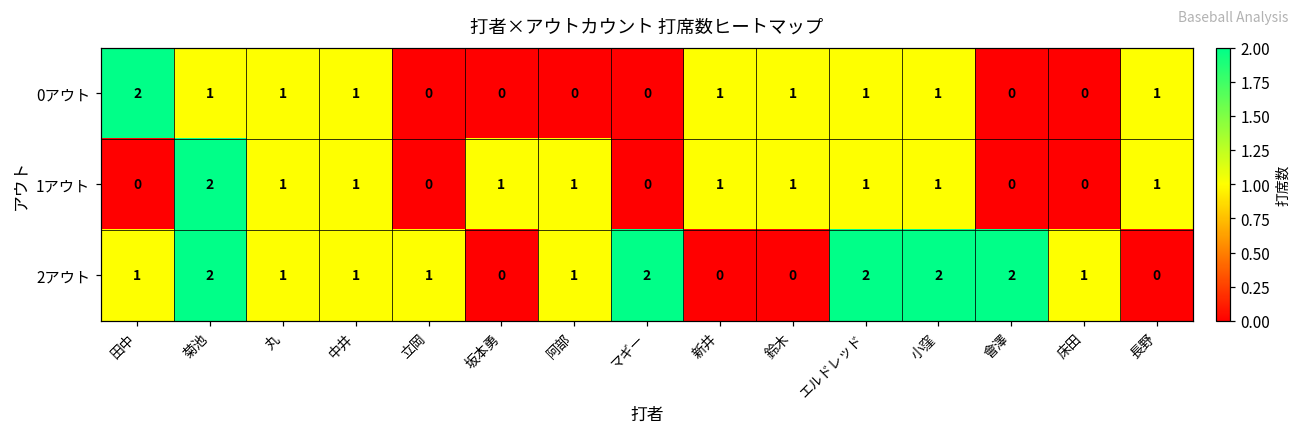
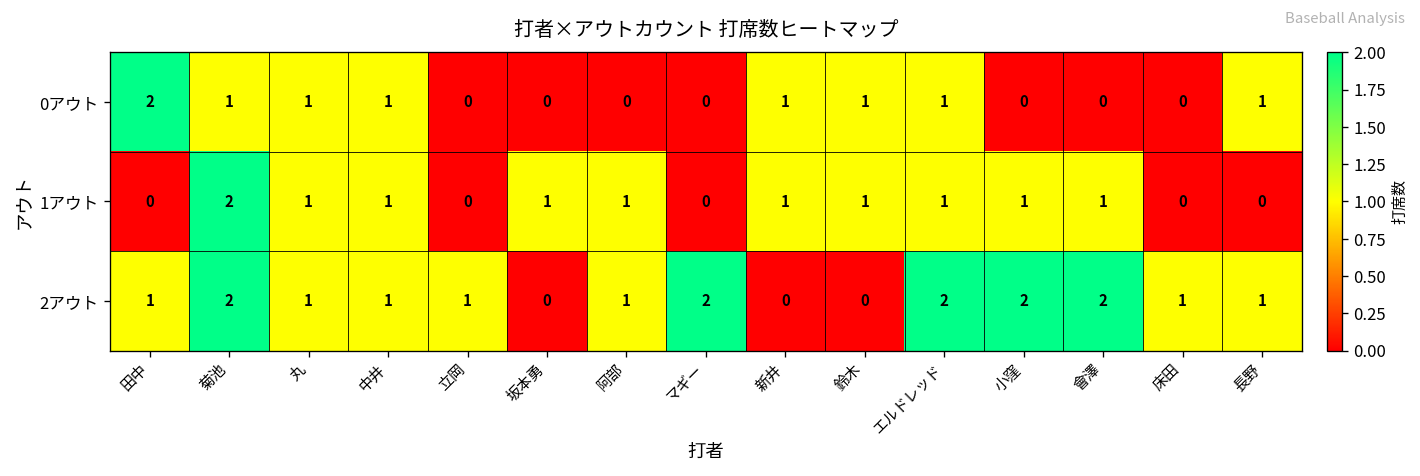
  {
    "0アウト": {
      "田中": 2,
      "菊池": 1,
      "丸": 1,
      "中井": 1,
      "立岡": 0,
      "坂本勇": 0,
      "阿部": 0,
      "マギー": 0,
      "新井": 1,
      "鈴木": 1,
      "エルドレッド": 1,
-     "小窪": 1,
+     "小窪": 0,
      "會澤": 0,
      "床田": 0,
      "長野": 1
    },
    "1アウト": {
      "田中": 0,
      "菊池": 2,
      "丸": 1,
      "中井": 1,
      "立岡": 0,
      "坂本勇": 1,
      "阿部": 1,
      "マギー": 0,
      "新井": 1,
      "鈴木": 1,
      "エルドレッド": 1,
      "小窪": 1,
-     "會澤": 0,
+     "會澤": 1,
      "床田": 0,
-     "長野": 1
+     "長野": 0
    },
    "2アウト": {
      "田中": 1,
      "菊池": 2,
      "丸": 1,
      "中井": 1,
      "立岡": 1,
      "坂本勇": 0,
      "阿部": 1,
      "マギー": 2,
      "新井": 0,
      "鈴木": 0,
      "エルドレッド": 2,
      "小窪": 2,
      "會澤": 2,
      "床田": 1,
-     "長野": 0
+     "長野": 1
    }
  }
